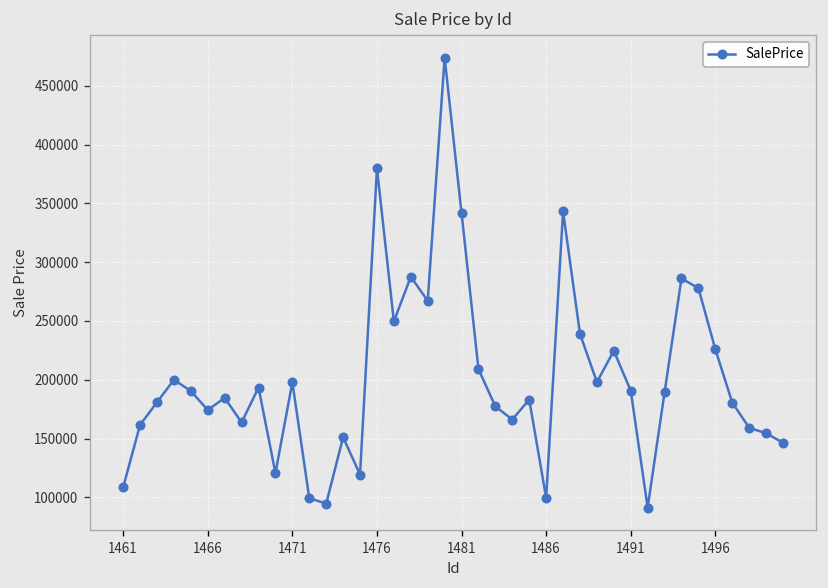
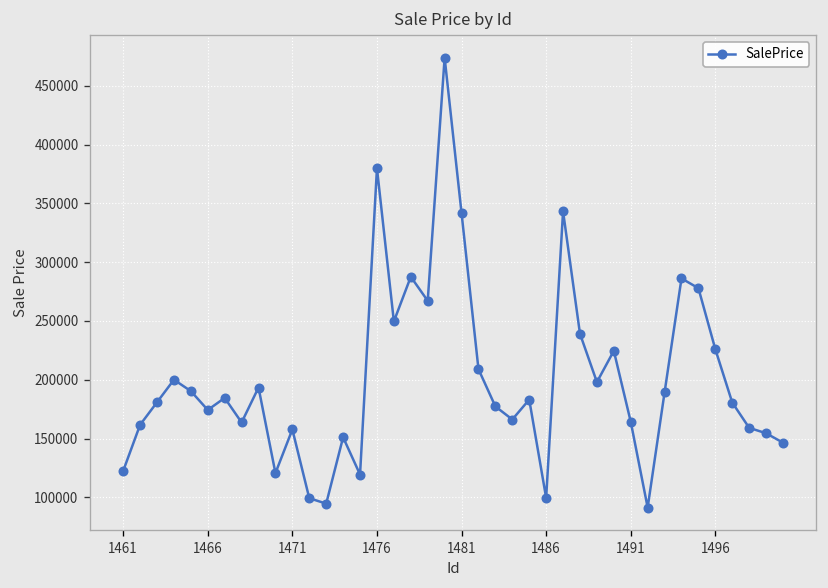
  {
-   "1461": 110000,
+   "1461": 120000,
    "1466": 170000,
-   "1471": 200000,
+   "1471": 160000,
    "1476": 380000,
    "1481": 340000,
    "1486": 100000,
-   "1491": 190000,
+   "1491": 160000,
    "1496": 230000
  }
